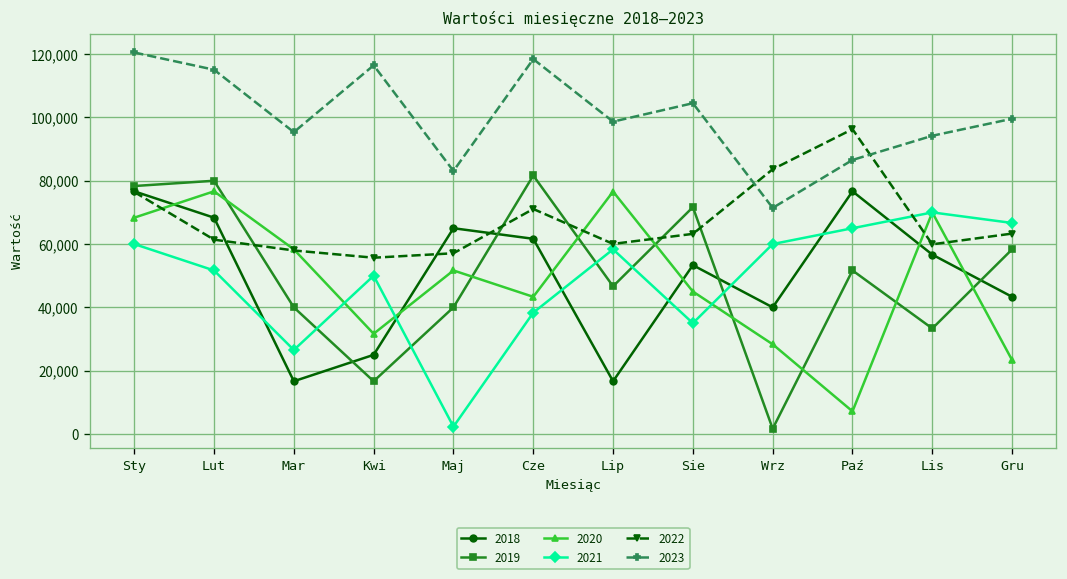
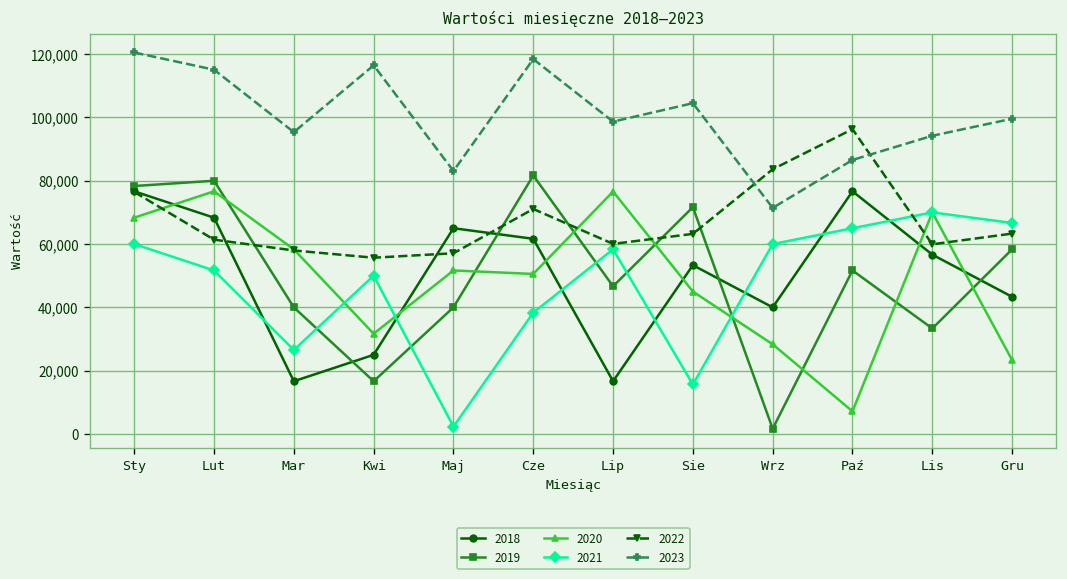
  {
    "2020": {
      "Sty": "68,000",
      "Lut": "77,000",
      "Kwi": "32,000",
      "Maj": "52,000",
-     "Cze": "43,000",
+     "Cze": "51,000",
      "Lip": "77,000",
      "Sie": "45,000",
      "Wrz": "28,000",
      "Paź": "7,000",
      "Gru": "23,000"
    },
    "2021": {
      "Sty": "60,000",
      "Lut": "52,000",
      "Mar": "27,000",
      "Kwi": "50,000",
      "Maj": "2,000",
      "Cze": "38,000",
      "Lip": "58,000",
-     "Sie": "35,000",
+     "Sie": "16,000",
      "Wrz": "60,000",
      "Paź": "65,000",
      "Gru": "67,000"
    }
  }
